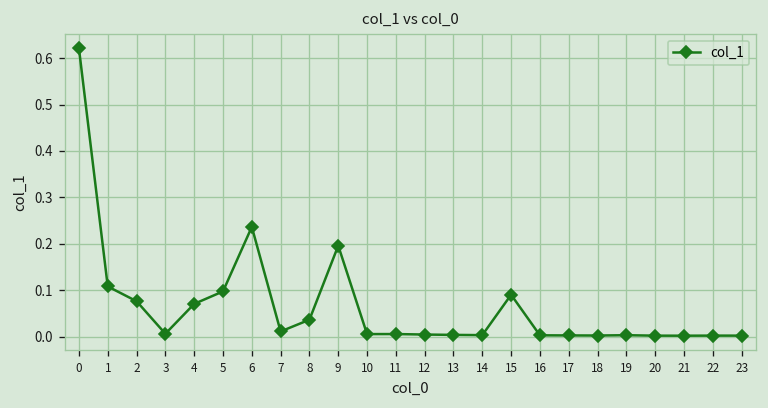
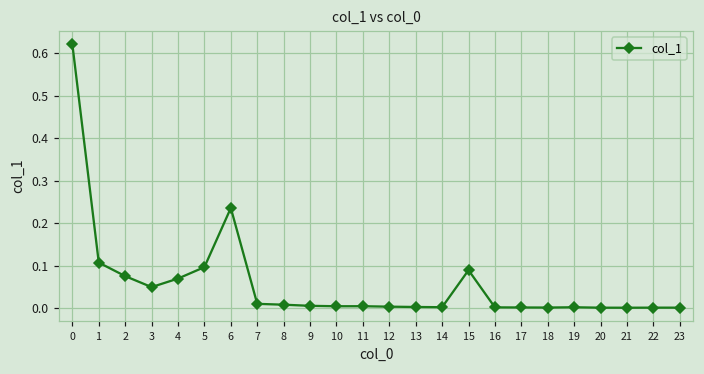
  {
    "0": 0.62,
    "1": 0.11,
    "2": 0.08,
-   "3": 0.01,
+   "3": 0.05,
    "4": 0.07,
    "5": 0.10,
    "6": 0.24,
    "7": 0.01,
-   "8": 0.04,
-   "9": 0.20,
+   "8": 0.01,
+   "9": 0.01,
    "10": 0.01,
    "11": 0.01,
    "12": 0.00,
    "13": 0.00,
    "14": 0.00,
    "15": 0.09,
    "16": 0.00,
    "17": 0.00,
    "18": 0.00,
    "19": 0.00,
    "20": 0.00,
    "21": 0.00,
    "22": 0.00,
    "23": 0.00
  }
